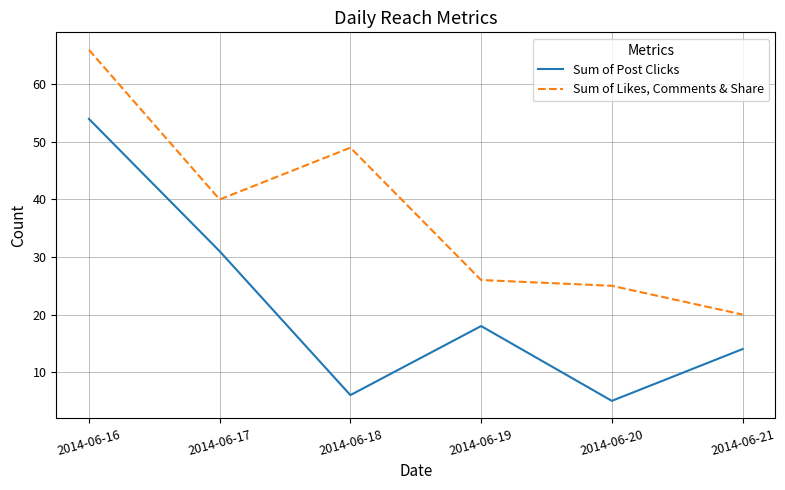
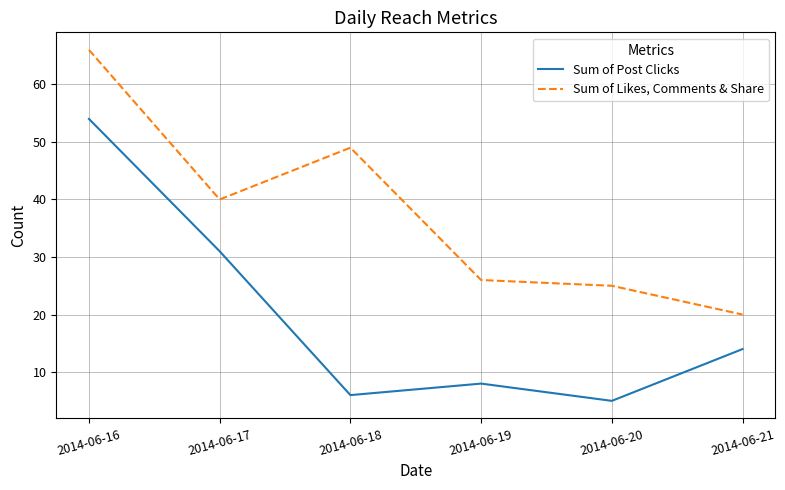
  {
    "Sum of Post Clicks": {
      "2014-06-16": 54,
      "2014-06-17": 31,
      "2014-06-18": 6,
-     "2014-06-19": 18,
+     "2014-06-19": 8,
      "2014-06-20": 5,
      "2014-06-21": 14
    },
    "Sum of Likes, Comments & Share": {
      "2014-06-16": 66,
      "2014-06-17": 40,
      "2014-06-18": 49,
      "2014-06-19": 26,
      "2014-06-20": 25,
      "2014-06-21": 20
    }
  }
